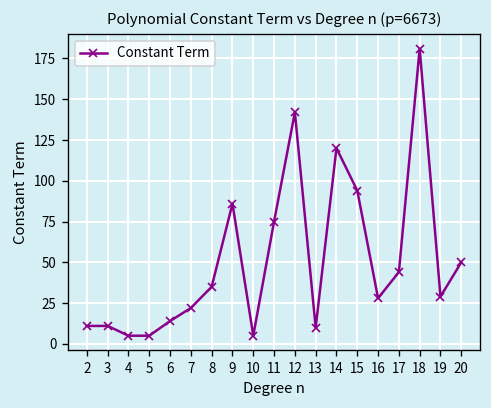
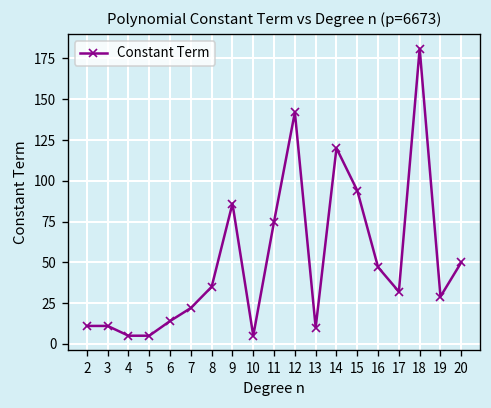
  {
    "2": 11,
    "3": 11,
    "4": 5,
    "5": 5,
    "6": 14,
    "7": 22,
    "8": 35,
    "9": 86,
    "10": 5,
    "11": 75,
    "12": 142,
    "13": 10,
    "14": 120,
    "15": 94,
-   "16": 28,
-   "17": 44,
+   "16": 47,
+   "17": 32,
    "18": 181,
    "19": 29,
    "20": 50
  }
